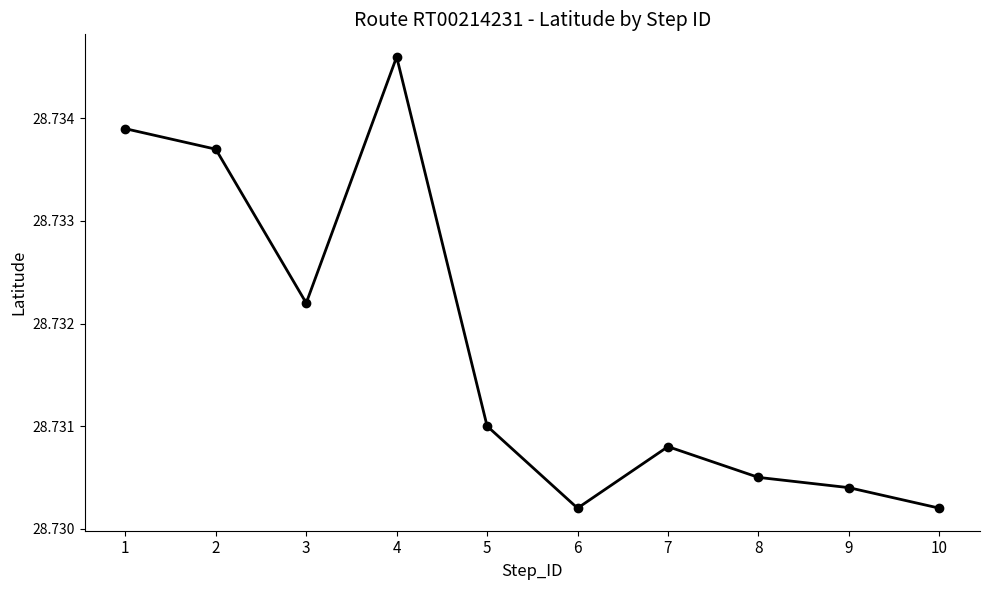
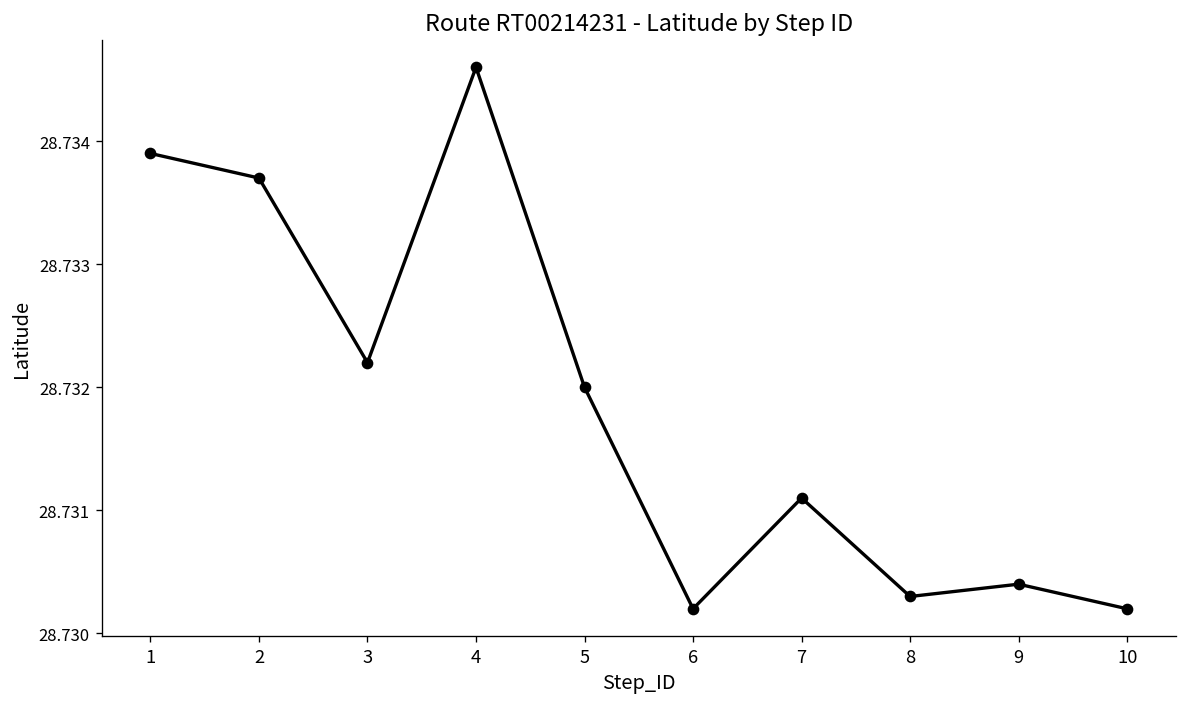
  {
    "1": 28.7339,
    "2": 28.7337,
    "3": 28.7322,
    "4": 28.7346,
-   "5": 28.731,
+   "5": 28.732,
    "6": 28.7302,
-   "7": 28.7308,
-   "8": 28.7305,
+   "7": 28.7311,
+   "8": 28.7303,
    "9": 28.7304,
    "10": 28.7302
  }
